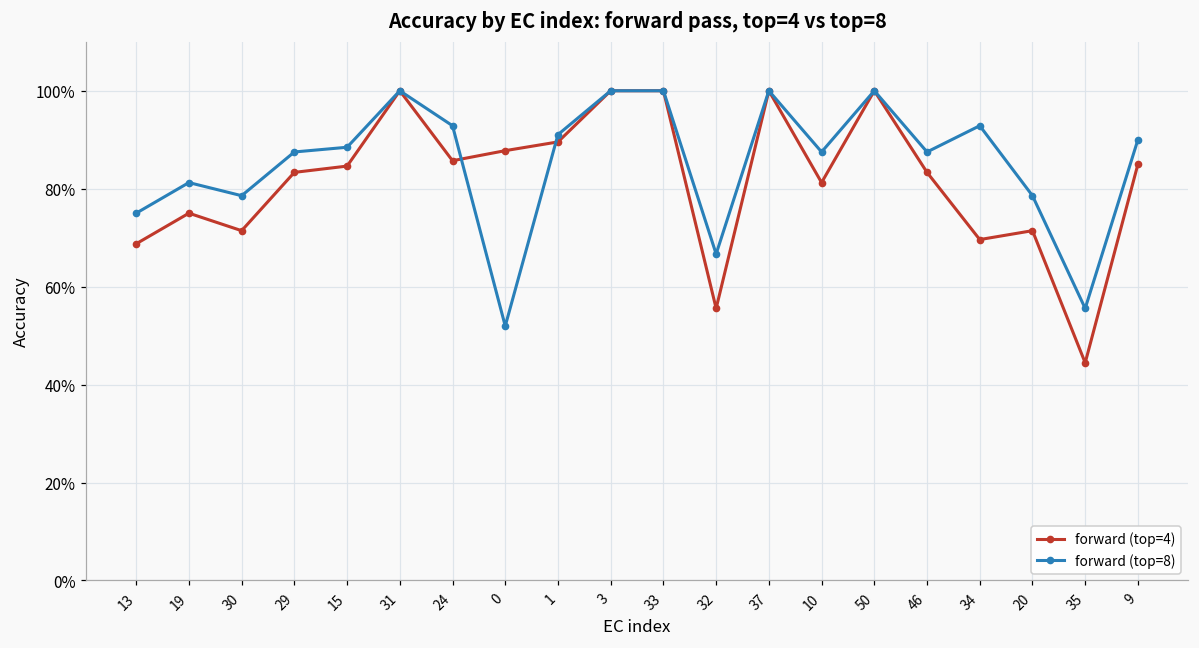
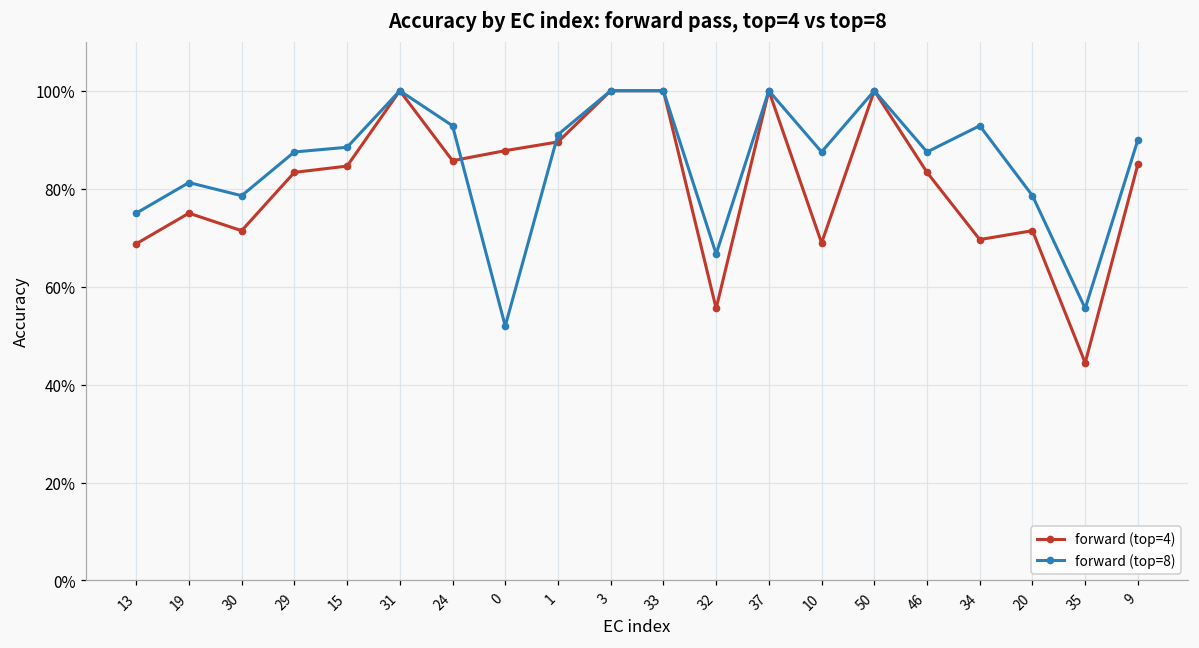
  {
    "forward (top=4)": {
      "13": "69%",
      "19": "75%",
      "30": "71%",
      "29": "83%",
      "15": "85%",
      "24": "86%",
      "0": "88%",
      "1": "90%",
      "32": "56%",
-     "10": "81%",
+     "10": "69%",
      "46": "83%",
      "34": "70%",
      "20": "71%",
      "35": "44%",
      "9": "85%"
    },
    "forward (top=8)": {
      "13": "75%",
      "19": "81%",
      "30": "79%",
      "29": "88%",
      "15": "88%",
      "24": "93%",
      "0": "52%",
      "1": "91%",
      "32": "67%",
      "10": "88%",
      "46": "88%",
      "34": "93%",
      "20": "79%",
      "35": "56%",
      "9": "90%"
    }
  }
